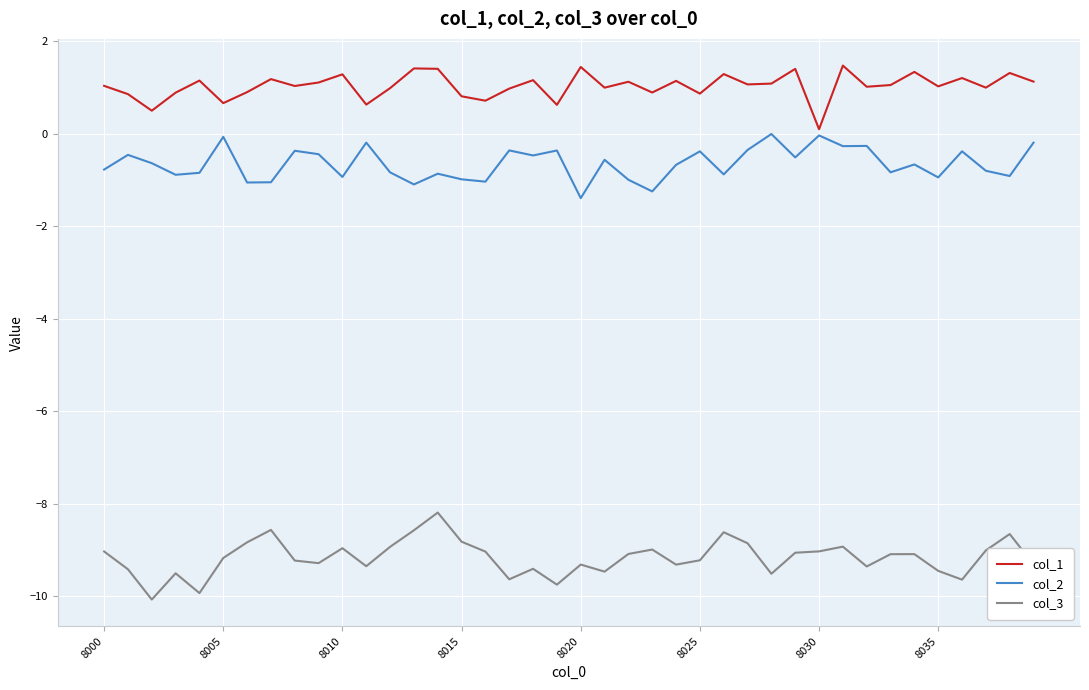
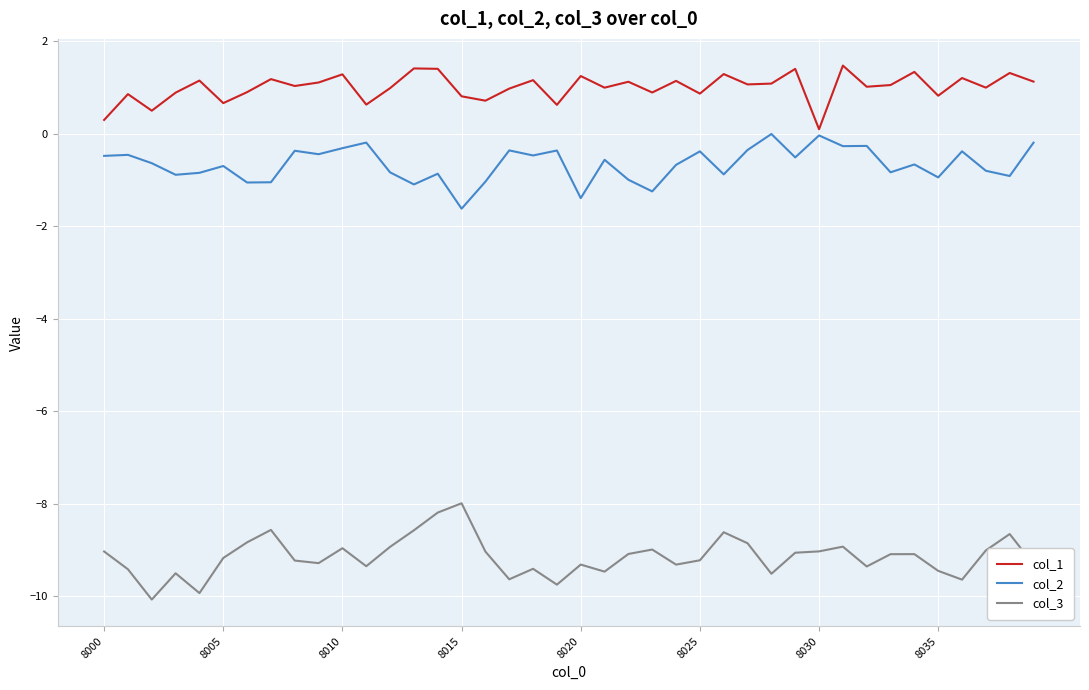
  {
    "col_1": {
-     "8000": 1.0,
+     "8000": 0.3,
      "8005": 0.7,
      "8010": 1.3,
      "8015": 0.8,
-     "8020": 1.4,
+     "8020": 1.2,
      "8025": 0.9,
      "8030": 0.1,
-     "8035": 1.0
+     "8035": 0.8
    },
    "col_2": {
-     "8000": -0.8,
-     "8005": -0.1,
-     "8010": -0.9,
-     "8015": -1.0,
+     "8000": -0.5,
+     "8005": -0.7,
+     "8010": -0.3,
+     "8015": -1.6,
      "8020": -1.4,
      "8025": -0.4,
      "8030": 0.0,
      "8035": -0.9
    },
    "col_3": {
      "8000": -9.0,
      "8005": -9.2,
      "8010": -9.0,
-     "8015": -8.8,
+     "8015": -8.0,
      "8020": -9.3,
      "8025": -9.2,
      "8030": -9.0,
      "8035": -9.5
    }
  }
